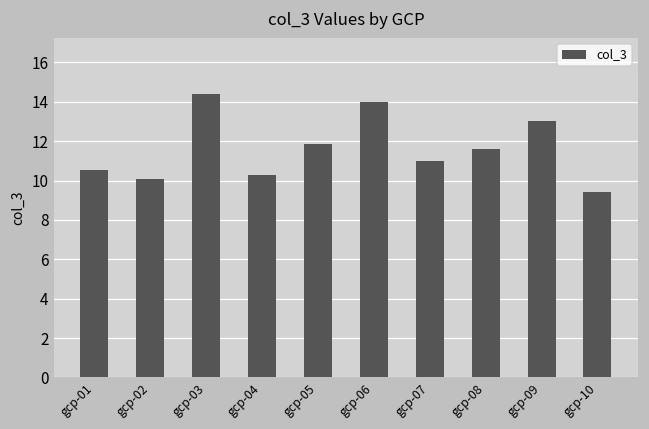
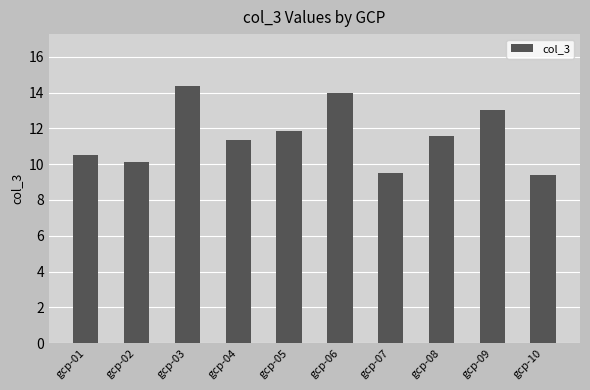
  {
    "gcp-01": 10.5,
    "gcp-02": 10.1,
    "gcp-03": 14.4,
-   "gcp-04": 10.3,
+   "gcp-04": 11.4,
    "gcp-05": 11.8,
    "gcp-06": 14.0,
-   "gcp-07": 11.0,
+   "gcp-07": 9.5,
    "gcp-08": 11.6,
    "gcp-09": 13.0,
    "gcp-10": 9.4
  }
